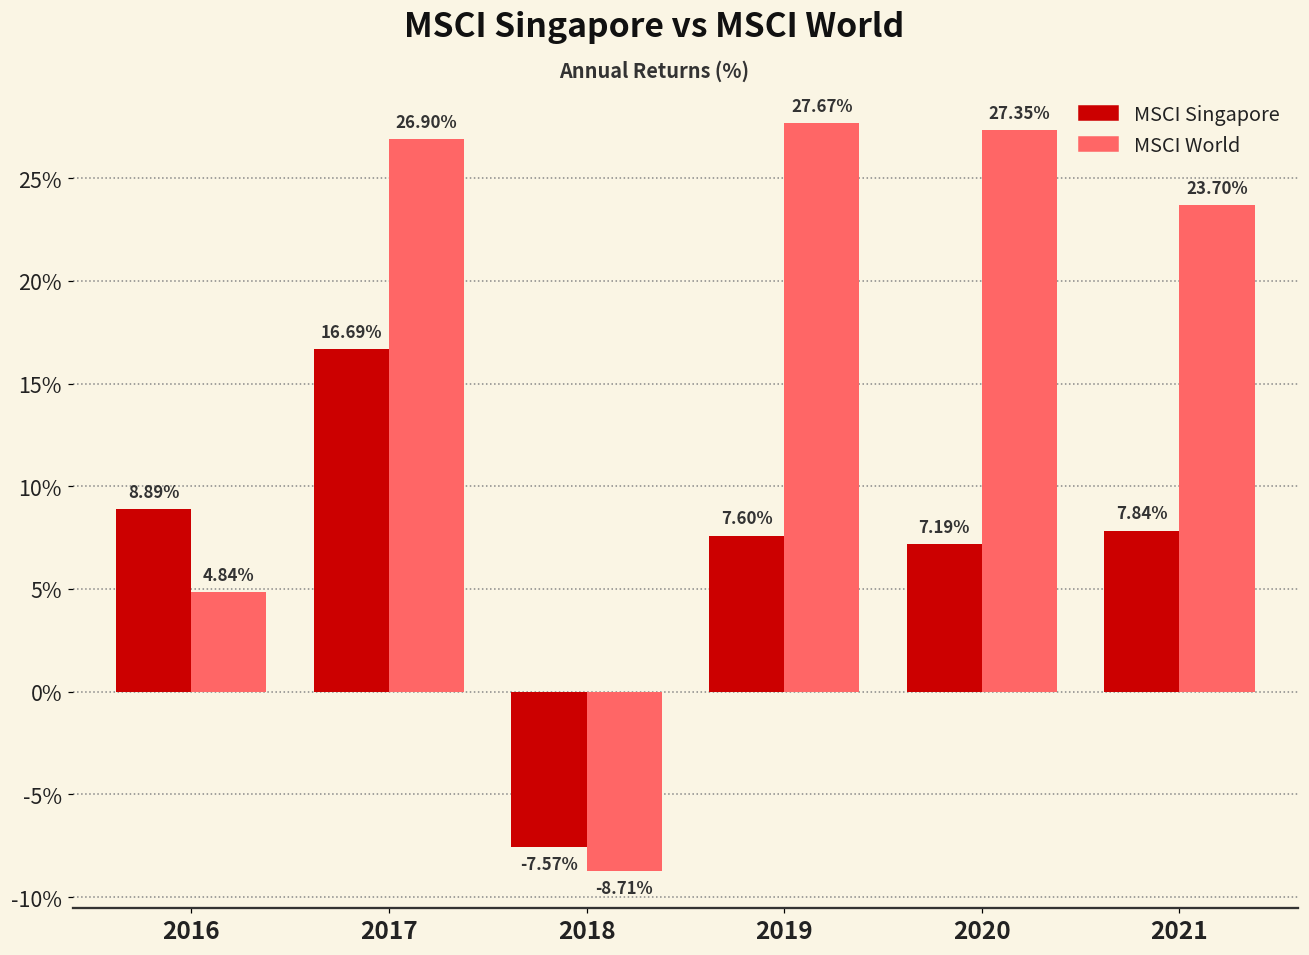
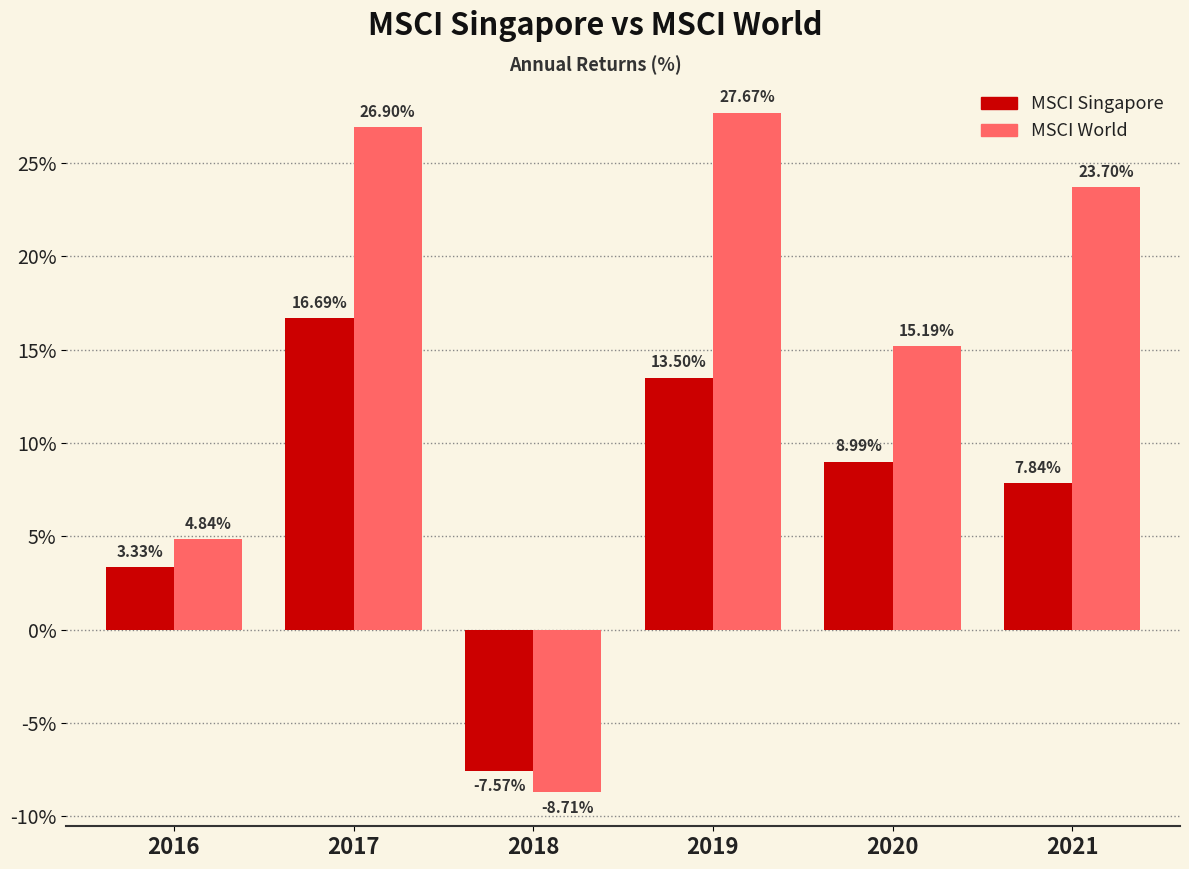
  {
    "MSCI Singapore": {
-     "2016": "8.89%",
+     "2016": "3.33%",
      "2017": "16.69%",
      "2018": "-7.57%",
-     "2019": "7.60%",
-     "2020": "7.19%",
+     "2019": "13.50%",
+     "2020": "8.99%",
      "2021": "7.84%"
    },
    "MSCI World": {
      "2016": "4.84%",
      "2017": "26.90%",
      "2018": "-8.71%",
      "2019": "27.67%",
-     "2020": "27.35%",
+     "2020": "15.19%",
      "2021": "23.70%"
    }
  }
